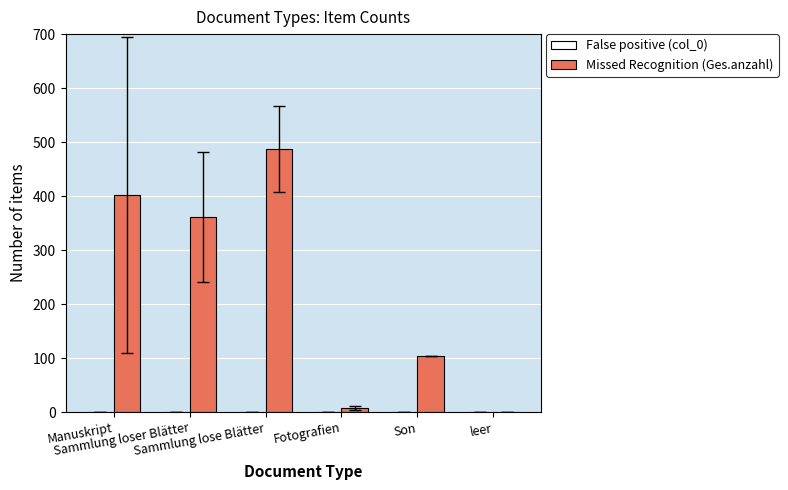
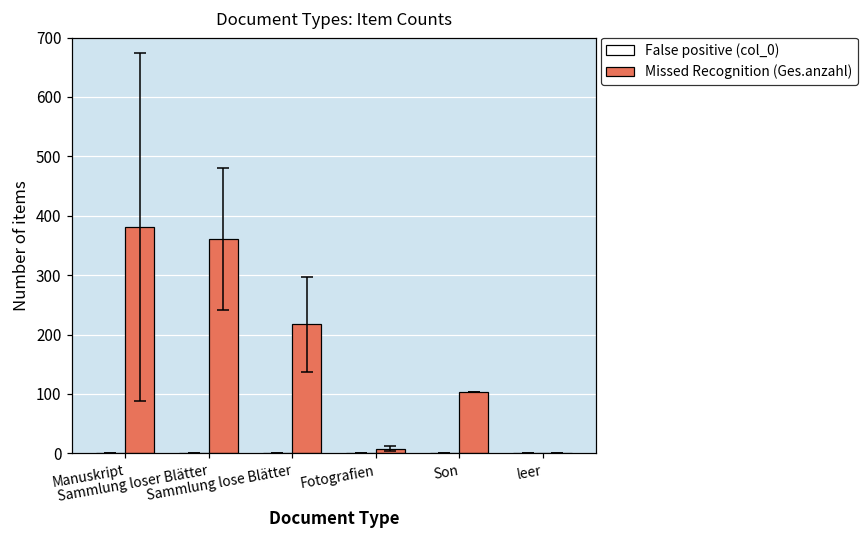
  {
    "False positive (col_0)": {
      "Manuskript": 0,
      "Sammlung loser Blätter": 0,
      "Sammlung lose Blätter": 0,
      "Fotografien": 0,
      "Son": 0,
      "leer": 0
    },
    "Missed Recognition (Ges.anzahl)": {
-     "Manuskript": 400,
+     "Manuskript": 380,
      "Sammlung loser Blätter": 360,
-     "Sammlung lose Blätter": 490,
+     "Sammlung lose Blätter": 220,
      "Fotografien": 10,
      "Son": 100,
      "leer": 0
    }
  }
